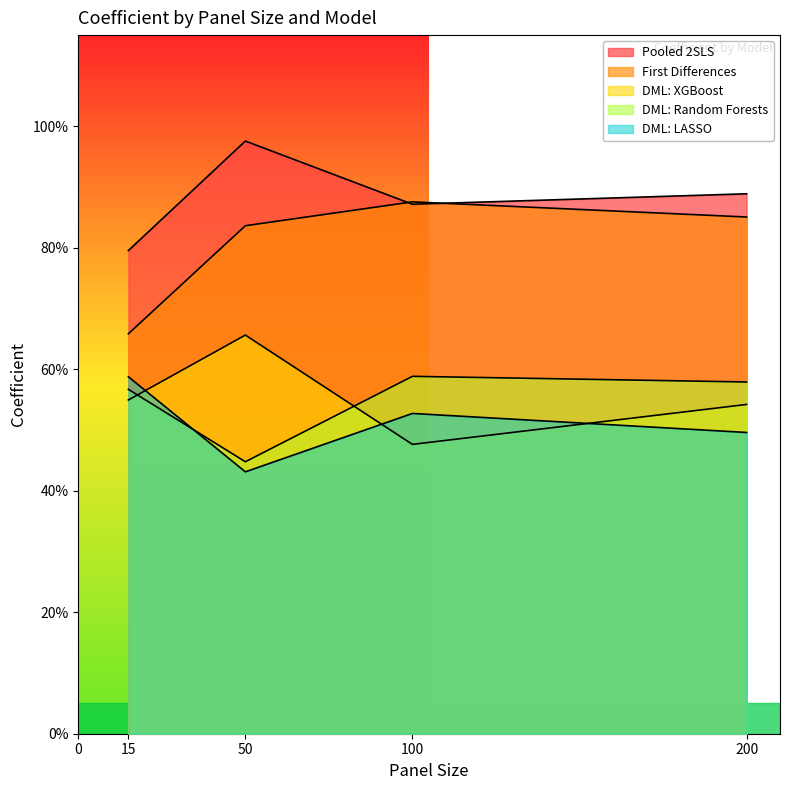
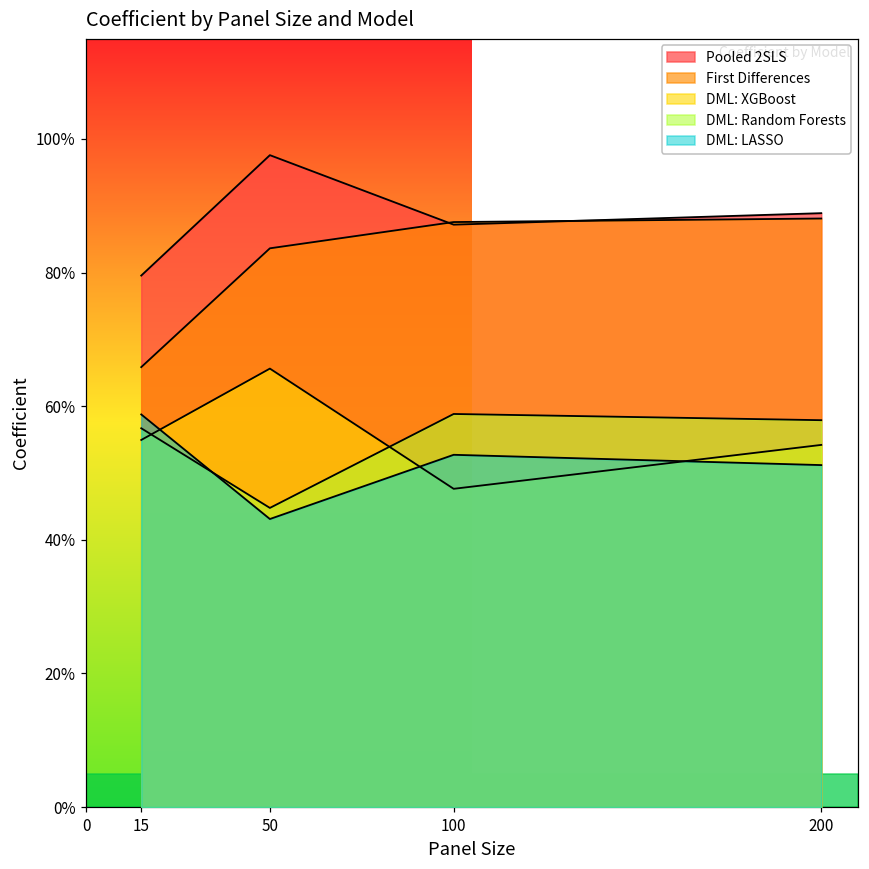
  {
    "Pooled 2SLS": {
      "15": "80%",
      "50": "98%",
      "200": "89%"
    },
    "First Differences": {
      "15": "66%",
      "50": "84%",
-     "200": "85%"
+     "200": "88%"
    },
    "DML: XGBoost": {
      "15": "55%",
      "50": "66%",
      "100": "48%",
      "200": "54%"
    },
    "DML: Random Forests": {
      "15": "57%",
      "50": "45%",
      "100": "59%",
      "200": "58%"
    },
    "DML: LASSO": {
      "15": "59%",
      "50": "43%",
      "100": "53%",
-     "200": "50%"
+     "200": "51%"
    }
  }
